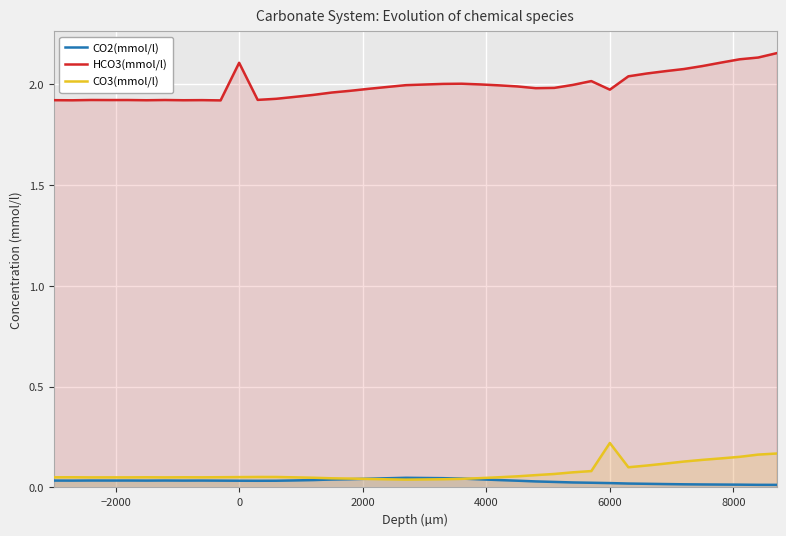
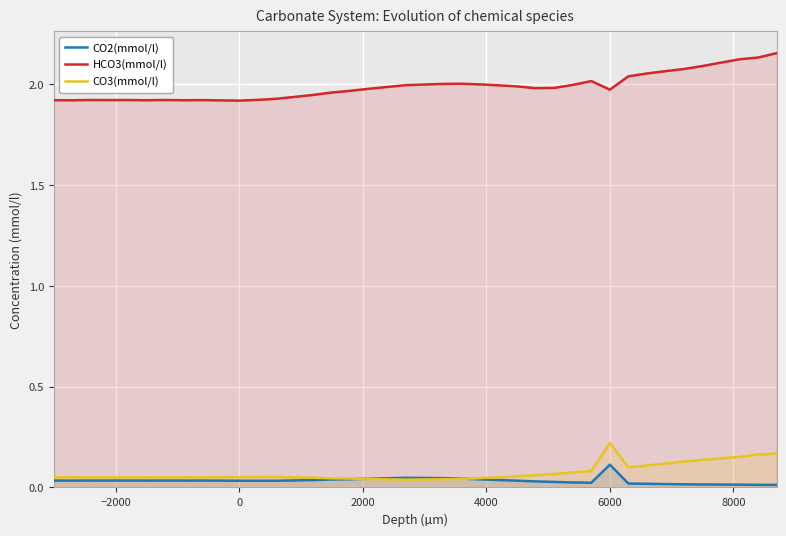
  {
    "CO2(mmol/l)": {
      "0": 0.03,
-     "6000": 0.02
+     "6000": 0.11
    },
    "HCO3(mmol/l)": {
-     "0": 2.11,
+     "0": 1.92,
      "6000": 1.97
    },
    "CO3(mmol/l)": {
      "0": 0.05,
      "6000": 0.22
    }
  }
